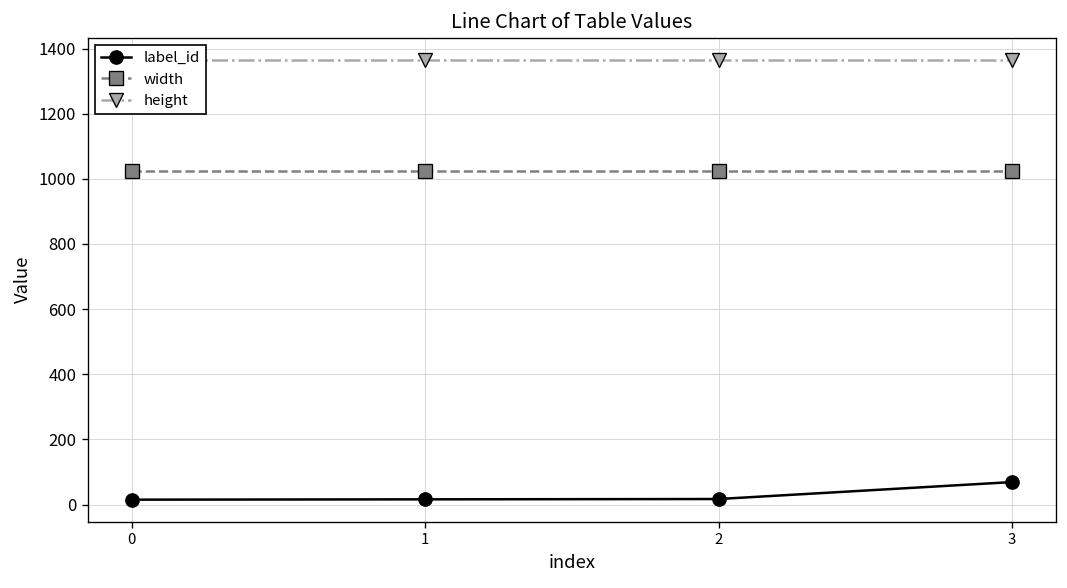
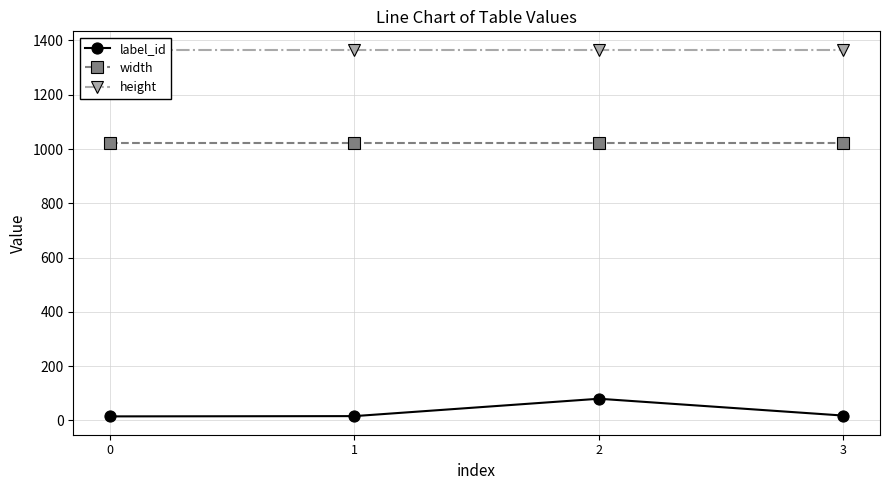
  {
    "label_id": {
      "0": 20,
      "1": 20,
-     "2": 20,
-     "3": 70
+     "2": 80,
+     "3": 20
    },
    "width": {
      "0": 1020,
      "1": 1020,
      "2": 1020,
      "3": 1020
    },
    "height": {
      "1": 1370,
      "2": 1370,
      "3": 1370
    }
  }
